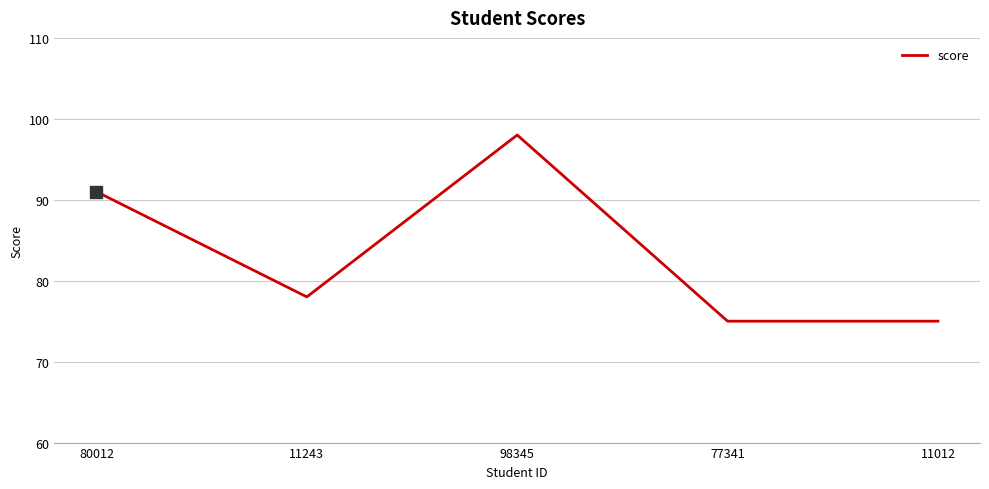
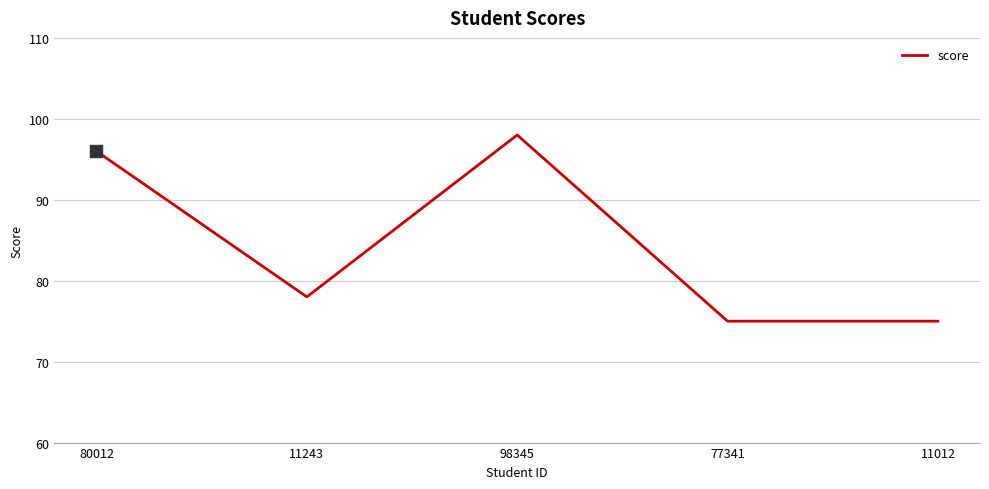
  {
    "score": {
-     "80012": 91,
+     "80012": 96,
      "11243": 78,
      "98345": 98,
      "77341": 75,
      "11012": 75
    }
  }
